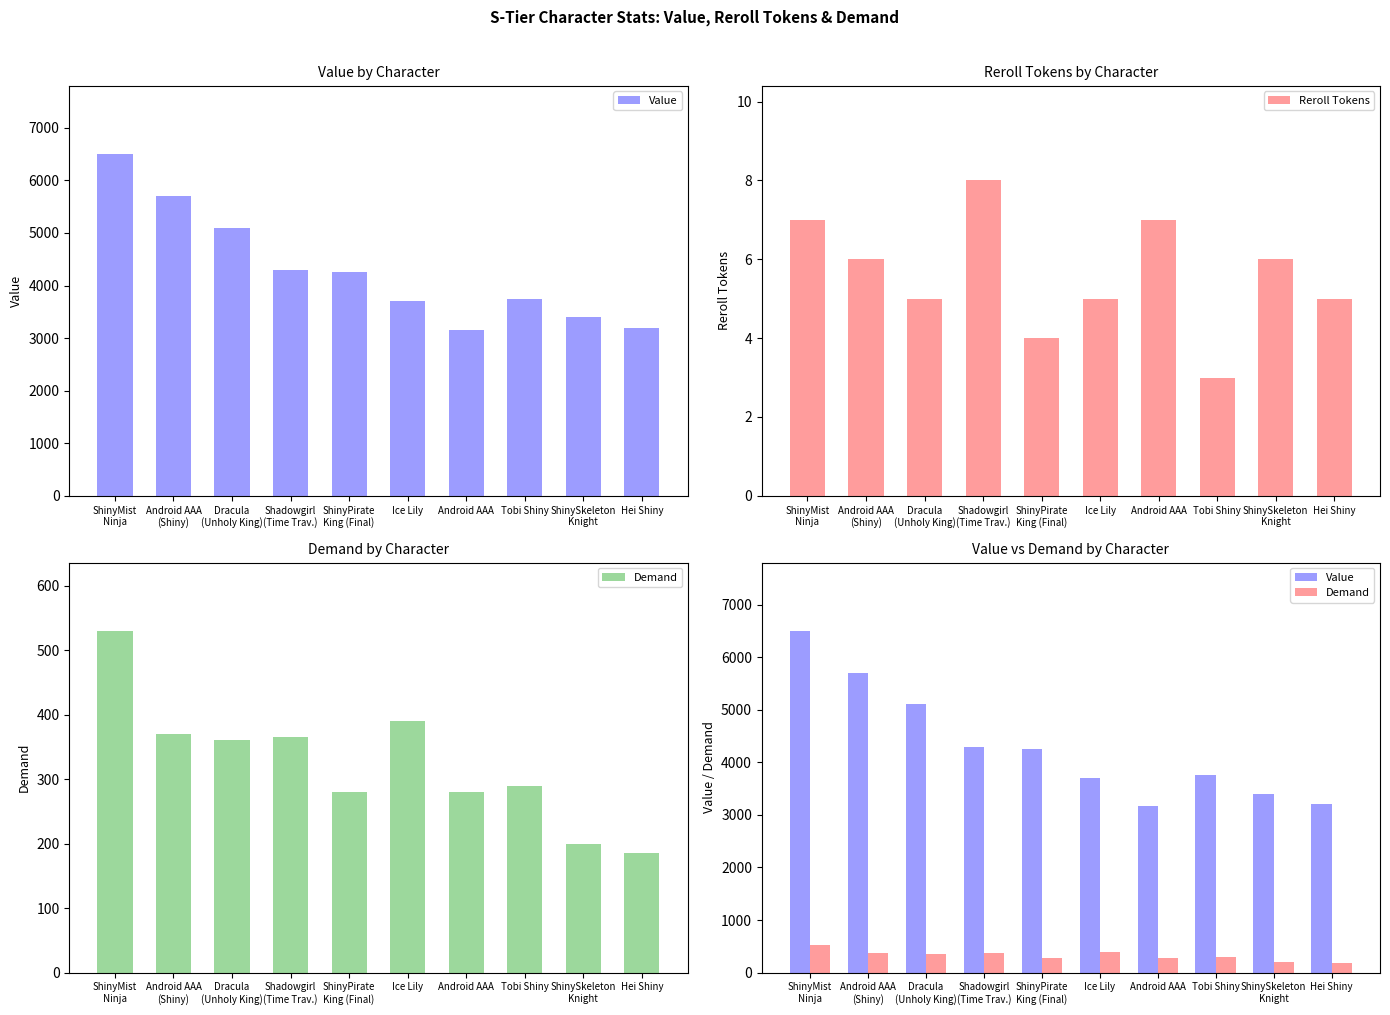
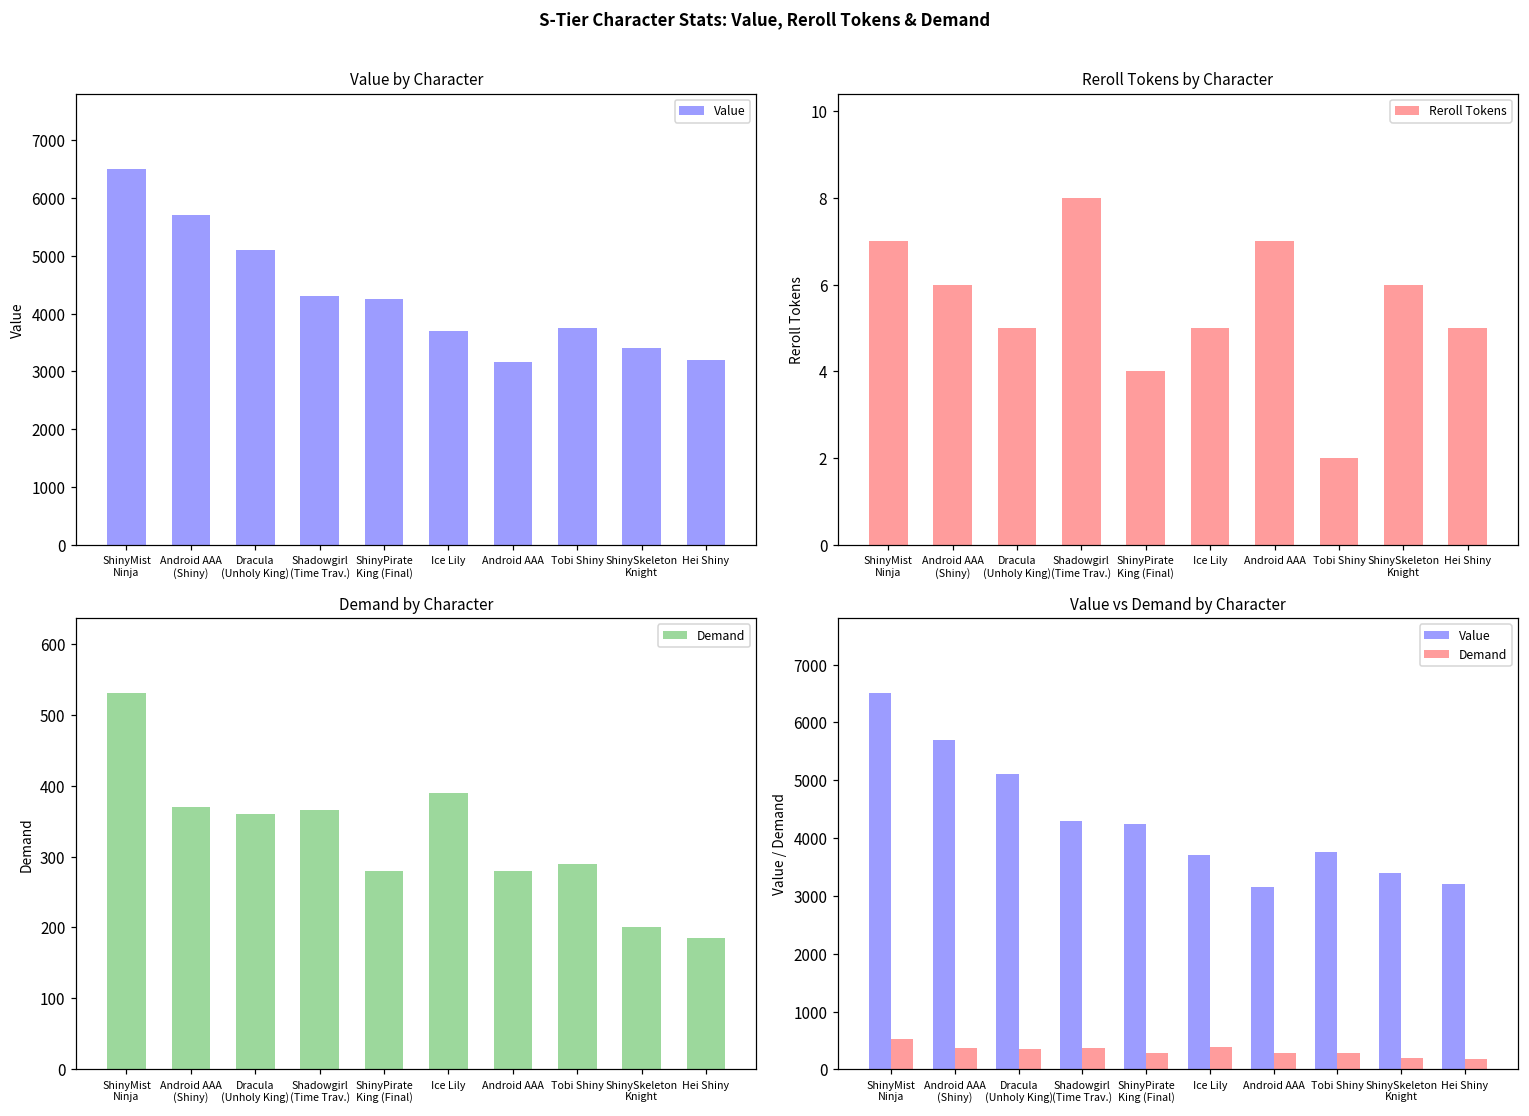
  {
    "Value by Character": {
      "ShinyMist Ninja": 6500,
      "Android AAA (Shiny)": 5700,
      "Dracula (Unholy King)": 5100,
      "Shadowgirl (Time Trav.)": 4300,
      "ShinyPirate King (Final)": 4300,
      "Ice Lily": 3700,
      "Android AAA": 3200,
      "Tobi Shiny": 3800,
      "ShinySkeleton Knight": 3400,
      "Hei Shiny": 3200
    },
    "Reroll Tokens by Character": {
      "ShinyMist Ninja": 7,
      "Android AAA (Shiny)": 6,
      "Dracula (Unholy King)": 5,
      "Shadowgirl (Time Trav.)": 8,
      "ShinyPirate King (Final)": 4,
      "Ice Lily": 5,
      "Android AAA": 7,
-     "Tobi Shiny": 3,
+     "Tobi Shiny": 2,
      "ShinySkeleton Knight": 6,
      "Hei Shiny": 5
    },
    "Demand by Character": {
      "ShinyMist Ninja": 530,
      "Android AAA (Shiny)": 370,
      "Dracula (Unholy King)": 360,
      "Shadowgirl (Time Trav.)": 370,
      "ShinyPirate King (Final)": 280,
      "Ice Lily": 390,
      "Android AAA": 280,
      "Tobi Shiny": 290,
      "ShinySkeleton Knight": 200,
      "Hei Shiny": 190
    },
    "Value vs Demand by Character": {
      "Value": {
        "ShinyMist Ninja": 6500,
        "Android AAA (Shiny)": 5700,
        "Dracula (Unholy King)": 5100,
        "Shadowgirl (Time Trav.)": 4300,
        "ShinyPirate King (Final)": 4300,
        "Ice Lily": 3700,
        "Android AAA": 3200,
        "Tobi Shiny": 3800,
        "ShinySkeleton Knight": 3400,
        "Hei Shiny": 3200
      },
      "Demand": {
        "ShinyMist Ninja": 500,
        "Android AAA (Shiny)": 400,
        "Dracula (Unholy King)": 400,
        "Shadowgirl (Time Trav.)": 400,
        "ShinyPirate King (Final)": 300,
        "Ice Lily": 400,
        "Android AAA": 300,
        "Tobi Shiny": 300,
        "ShinySkeleton Knight": 200,
        "Hei Shiny": 200
      }
    }
  }
